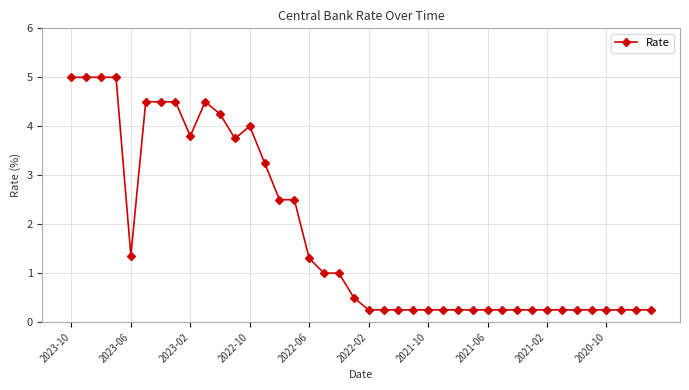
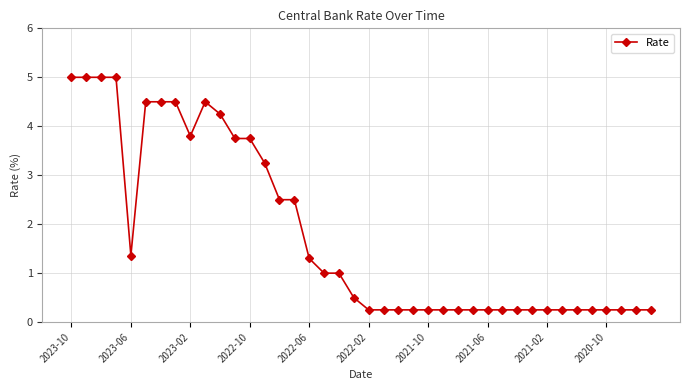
  {
    "2023-10": 5.0,
    "2023-06": 1.4,
    "2023-02": 3.8,
-   "2022-10": 4.0,
+   "2022-10": 3.8,
    "2022-06": 1.3,
    "2022-02": 0.3,
    "2021-10": 0.3,
    "2021-06": 0.3,
    "2021-02": 0.3,
    "2020-10": 0.3
  }
